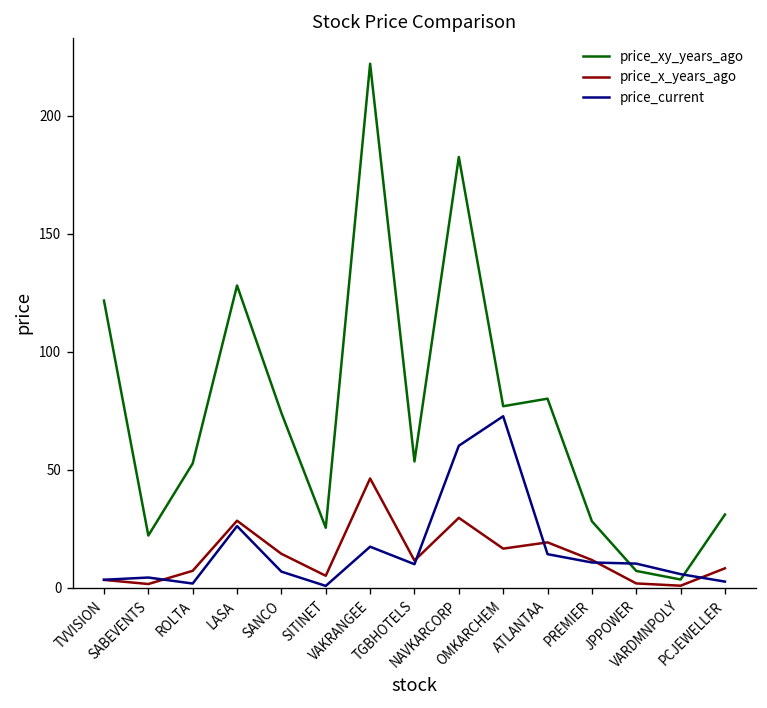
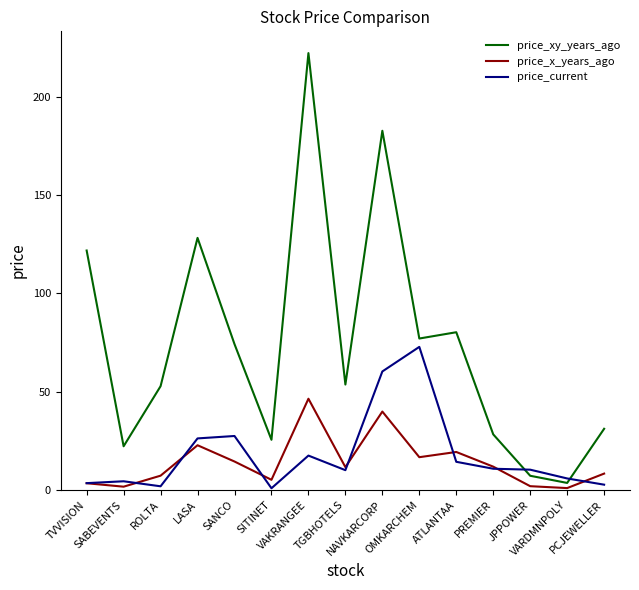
  {
    "price_xy_years_ago": {
      "TVVISION": 122,
      "SABEVENTS": 22,
      "ROLTA": 53,
      "LASA": 128,
      "SANCO": 74,
      "SITINET": 25,
      "VAKRANGEE": 222,
      "TGBHOTELS": 54,
      "NAVKARCORP": 183,
      "OMKARCHEM": 77,
      "ATLANTAA": 80,
      "PREMIER": 28,
      "JPPOWER": 7,
      "VARDMNPOLY": 4,
      "PCJEWELLER": 31
    },
    "price_x_years_ago": {
      "SABEVENTS": 2,
      "ROLTA": 7,
-     "LASA": 28,
+     "LASA": 23,
      "SANCO": 14,
      "SITINET": 5,
      "VAKRANGEE": 46,
      "TGBHOTELS": 12,
-     "NAVKARCORP": 30,
+     "NAVKARCORP": 40,
      "OMKARCHEM": 17,
      "ATLANTAA": 19,
      "JPPOWER": 2,
      "VARDMNPOLY": 1,
      "PCJEWELLER": 8
    },
    "price_current": {
      "SABEVENTS": 4,
      "ROLTA": 2,
      "LASA": 26,
-     "SANCO": 7,
+     "SANCO": 27,
      "SITINET": 1,
      "VAKRANGEE": 17,
      "TGBHOTELS": 10,
      "NAVKARCORP": 60,
      "OMKARCHEM": 73,
      "ATLANTAA": 14,
      "JPPOWER": 10,
      "VARDMNPOLY": 6,
      "PCJEWELLER": 3
    }
  }
